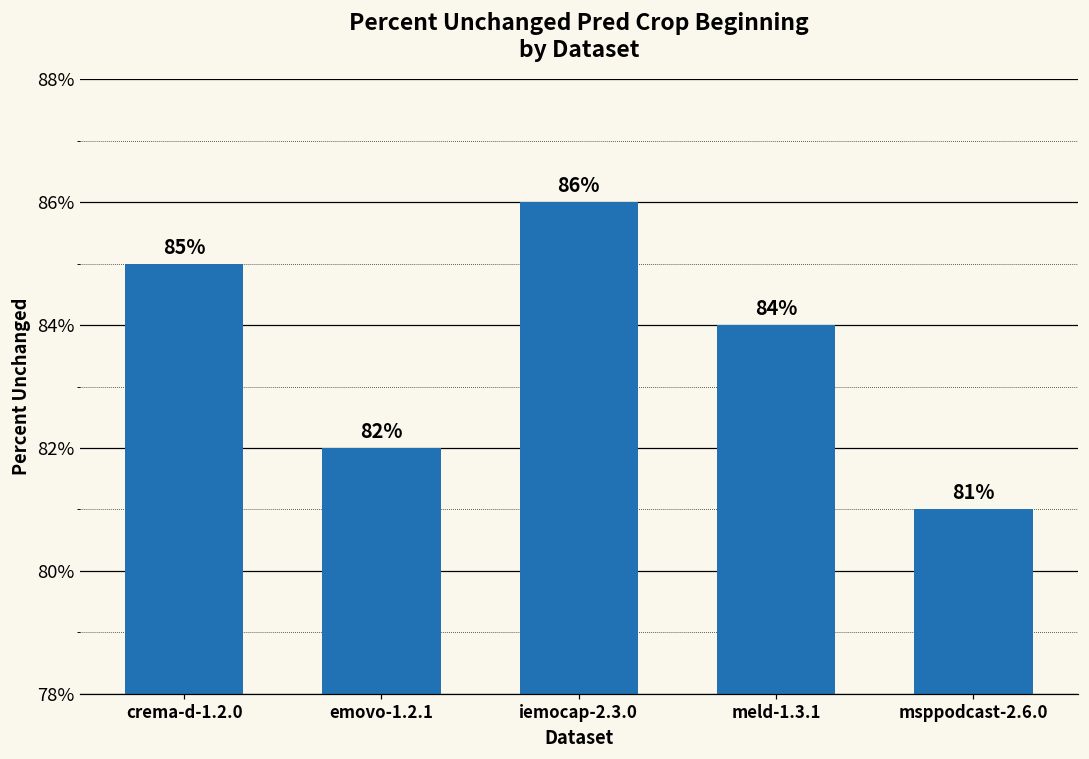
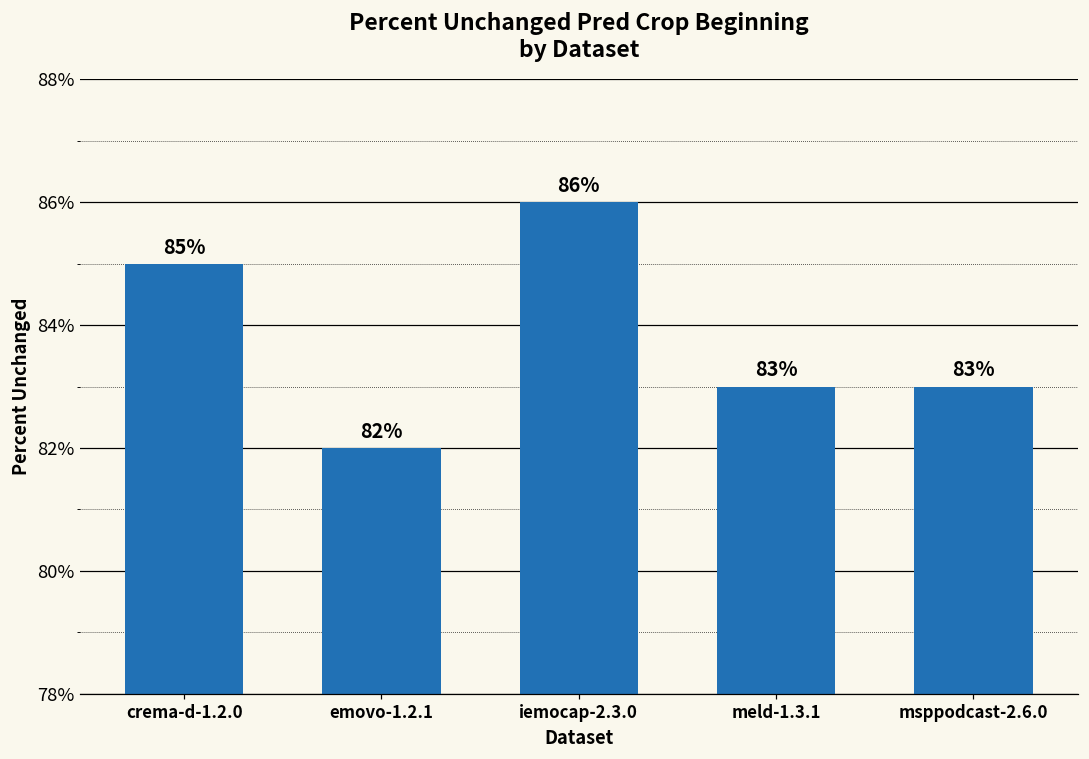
  {
    "crema-d-1.2.0": "85%",
    "emovo-1.2.1": "82%",
    "iemocap-2.3.0": "86%",
-   "meld-1.3.1": "84%",
-   "msppodcast-2.6.0": "81%"
+   "meld-1.3.1": "83%",
+   "msppodcast-2.6.0": "83%"
  }
